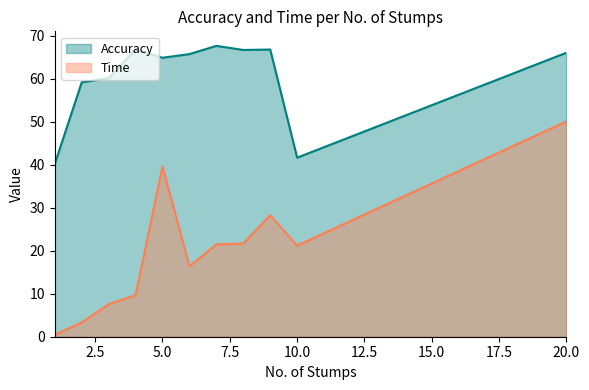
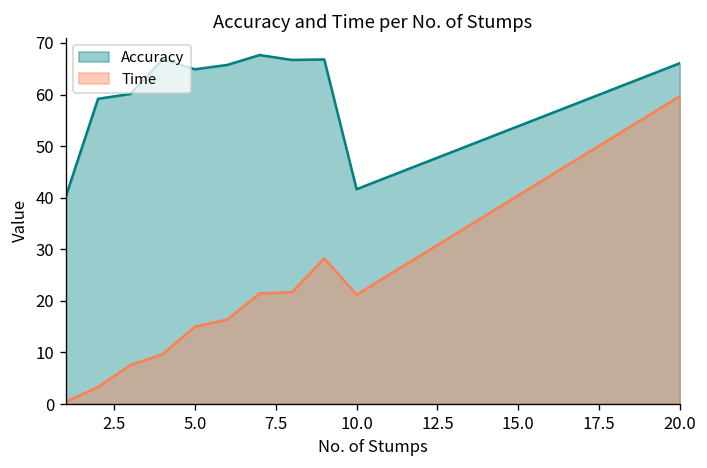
  {
    "Accuracy": {
      "5.0": 65,
      "10.0": 42,
      "20.0": 66
    },
    "Time": {
-     "5.0": 40,
+     "5.0": 15,
      "10.0": 21,
-     "20.0": 50
+     "20.0": 60
    }
  }
